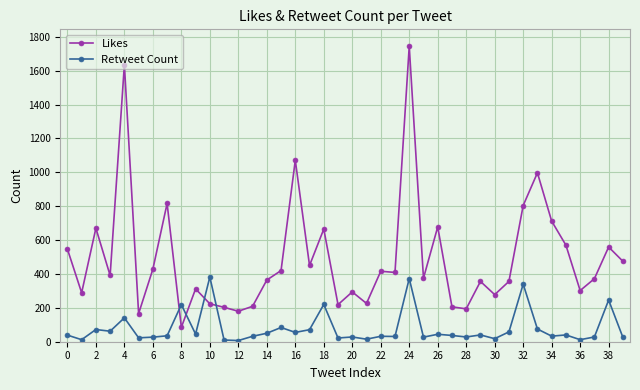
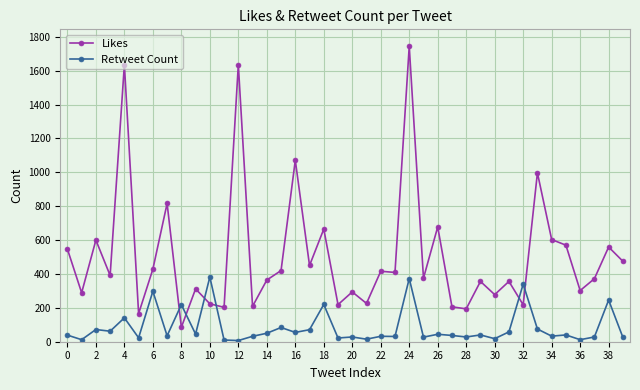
  {
    "Likes": {
      "0": 550,
-     "2": 670,
+     "2": 600,
      "6": 430,
      "8": 90,
      "10": 220,
-     "12": 180,
+     "12": 1640,
      "14": 360,
      "16": 1070,
      "18": 670,
      "20": 290,
      "22": 420,
      "24": 1740,
      "26": 680,
      "28": 190,
      "30": 280,
-     "32": 800,
-     "34": 710,
+     "32": 220,
+     "34": 600,
      "36": 300,
      "38": 560
    },
    "Retweet Count": {
      "0": 40,
      "2": 70,
      "4": 140,
-     "6": 30,
+     "6": 300,
      "8": 220,
      "10": 380,
      "12": 10,
      "14": 50,
      "16": 60,
      "18": 220,
      "20": 30,
      "22": 30,
      "24": 370,
      "26": 40,
      "28": 30,
      "30": 20,
      "32": 340,
      "34": 30,
      "36": 10,
      "38": 250
    }
  }
